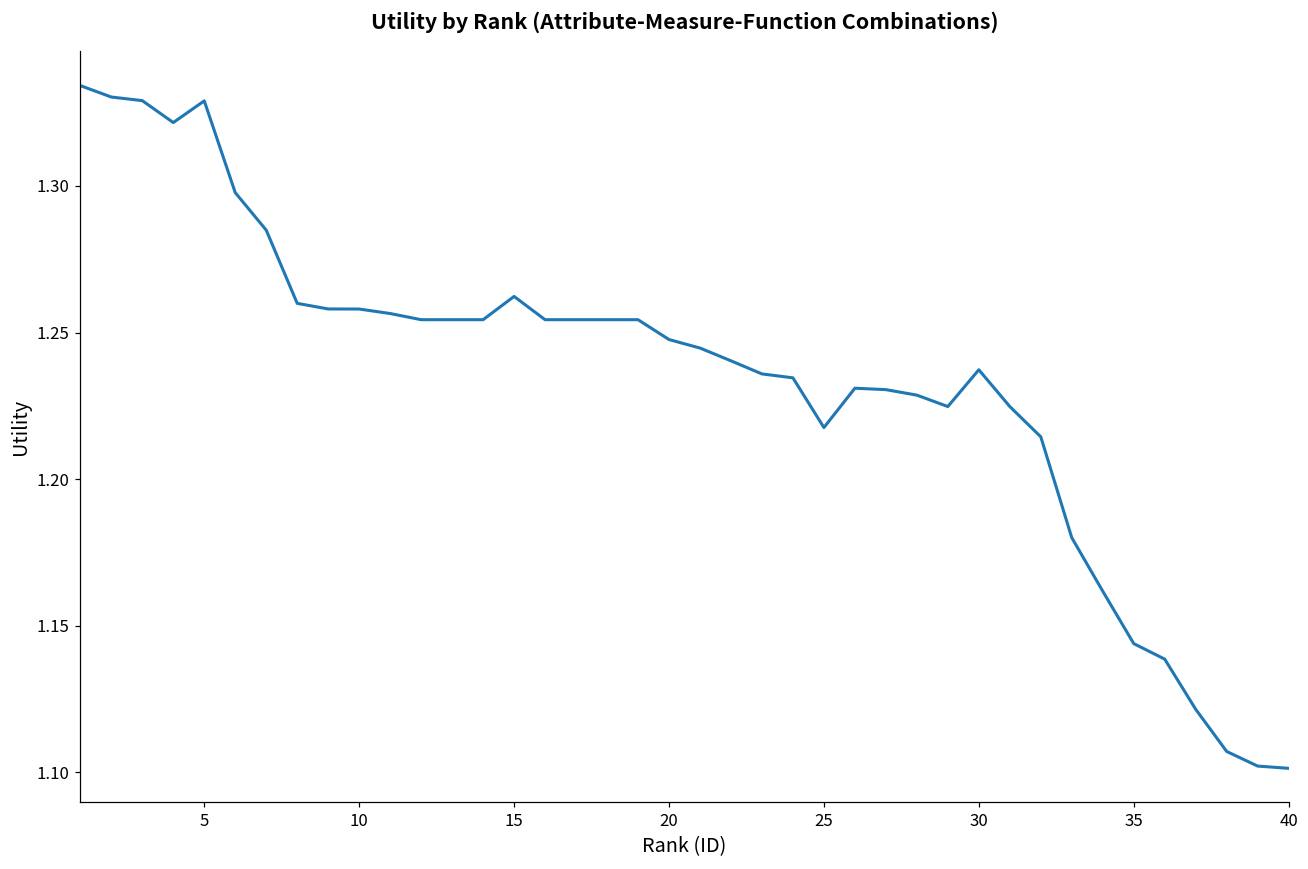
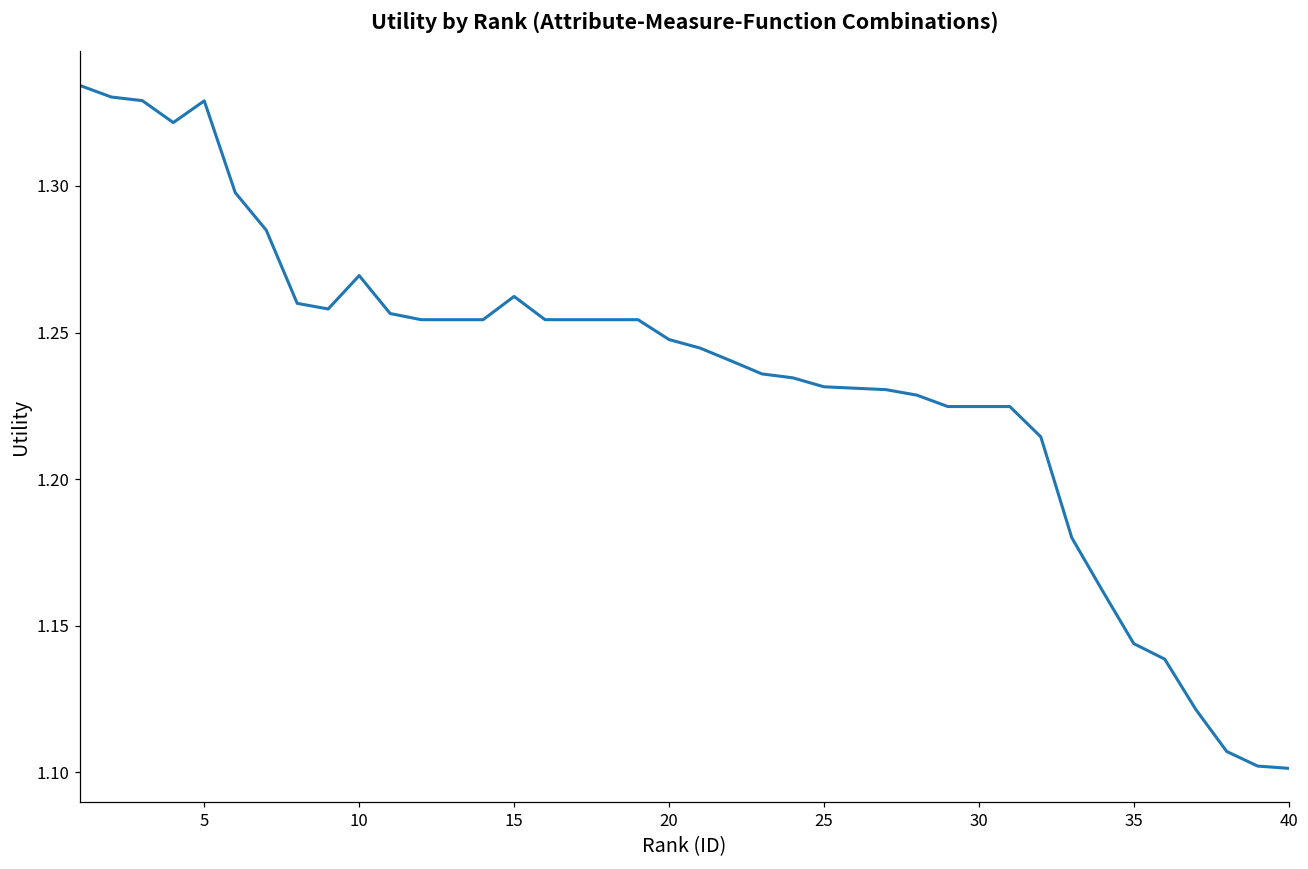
  {
    "5": 1.329,
-   "10": 1.258,
+   "10": 1.269,
    "15": 1.262,
    "20": 1.248,
-   "25": 1.218,
-   "30": 1.237,
+   "25": 1.231,
+   "30": 1.225,
    "35": 1.144,
    "40": 1.101
  }
